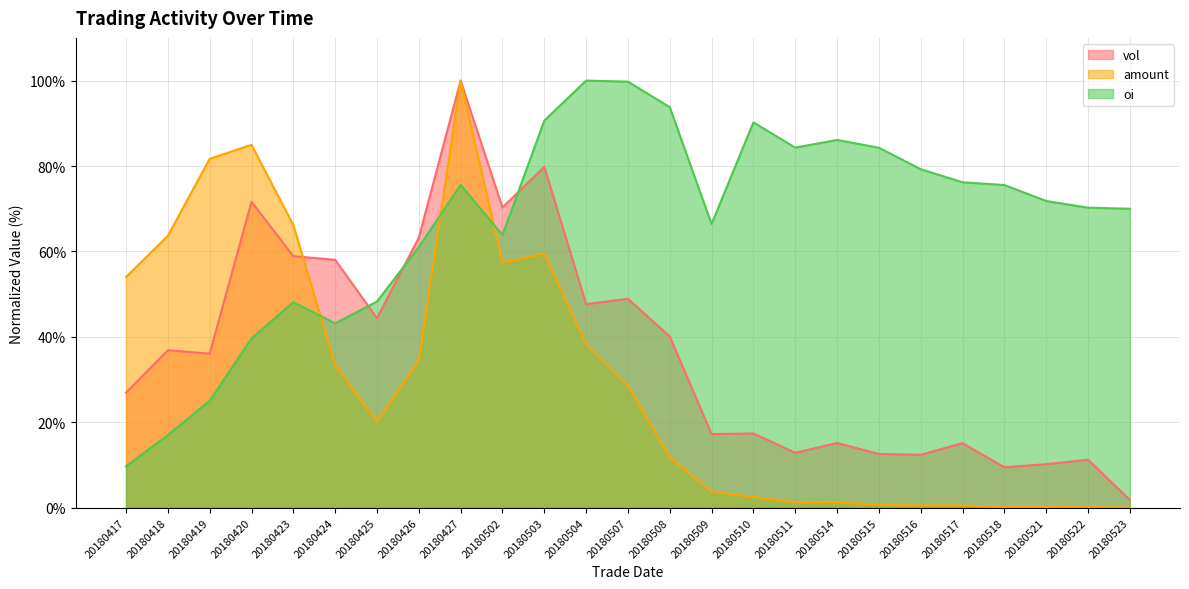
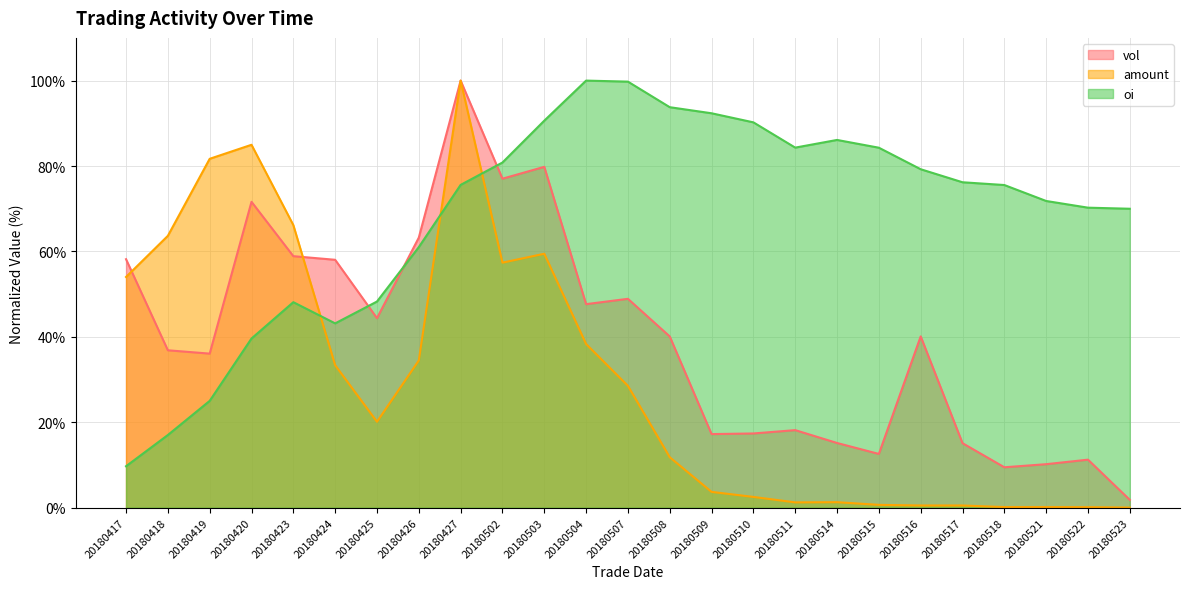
  {
    "vol": {
-     "20180417": "27%",
+     "20180417": "58%",
      "20180418": "37%",
      "20180419": "36%",
      "20180420": "72%",
      "20180423": "59%",
      "20180424": "58%",
      "20180425": "44%",
      "20180426": "63%",
-     "20180502": "70%",
+     "20180502": "77%",
      "20180503": "80%",
      "20180504": "48%",
      "20180507": "49%",
      "20180508": "40%",
      "20180509": "17%",
      "20180510": "17%",
-     "20180511": "13%",
+     "20180511": "18%",
      "20180514": "15%",
      "20180515": "13%",
-     "20180516": "12%",
+     "20180516": "40%",
      "20180517": "15%",
      "20180518": "9%",
      "20180521": "10%",
      "20180522": "11%",
      "20180523": "2%"
    },
    "amount": {
      "20180417": "54%",
      "20180418": "64%",
      "20180419": "82%",
      "20180420": "85%",
      "20180423": "66%",
      "20180424": "33%",
      "20180425": "20%",
      "20180426": "34%",
      "20180502": "57%",
      "20180503": "59%",
      "20180504": "38%",
      "20180507": "29%",
      "20180508": "12%",
      "20180509": "4%",
      "20180510": "3%",
      "20180511": "1%",
      "20180514": "1%",
      "20180515": "1%",
      "20180516": "1%",
      "20180517": "1%",
      "20180518": "0%",
      "20180521": "0%",
      "20180522": "0%",
      "20180523": "0%"
    },
    "oi": {
      "20180417": "10%",
      "20180418": "17%",
      "20180419": "25%",
      "20180420": "40%",
      "20180423": "48%",
      "20180424": "43%",
      "20180425": "48%",
      "20180426": "61%",
      "20180427": "76%",
-     "20180502": "64%",
+     "20180502": "81%",
      "20180503": "91%",
      "20180504": "100%",
      "20180507": "100%",
      "20180508": "94%",
-     "20180509": "66%",
+     "20180509": "92%",
      "20180510": "90%",
      "20180511": "84%",
      "20180514": "86%",
      "20180515": "84%",
      "20180516": "79%",
      "20180517": "76%",
      "20180518": "76%",
      "20180521": "72%",
      "20180522": "70%",
      "20180523": "70%"
    }
  }
